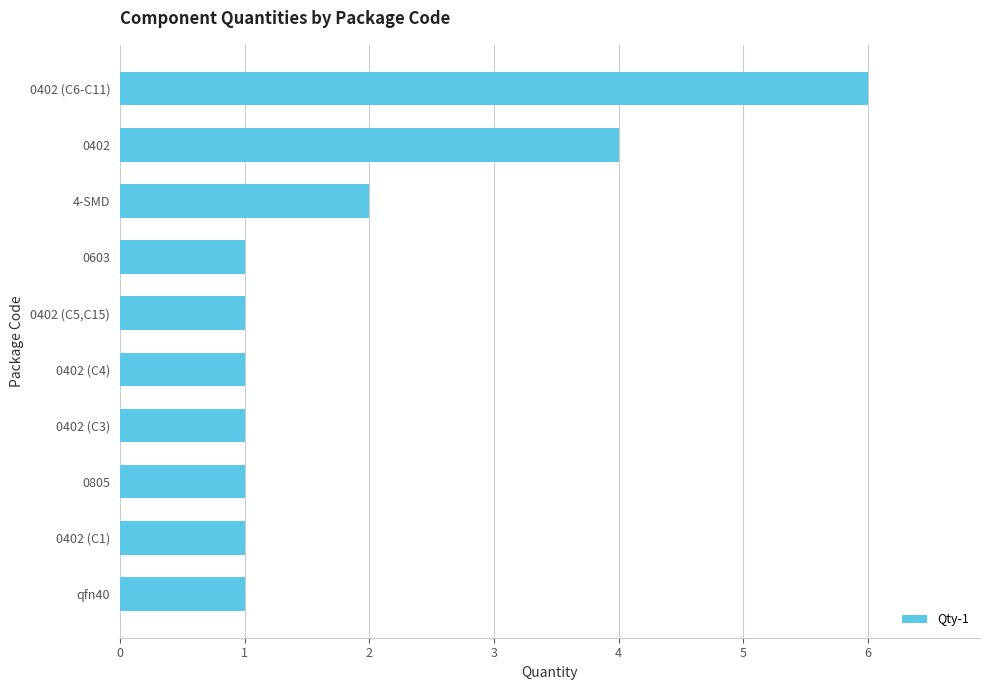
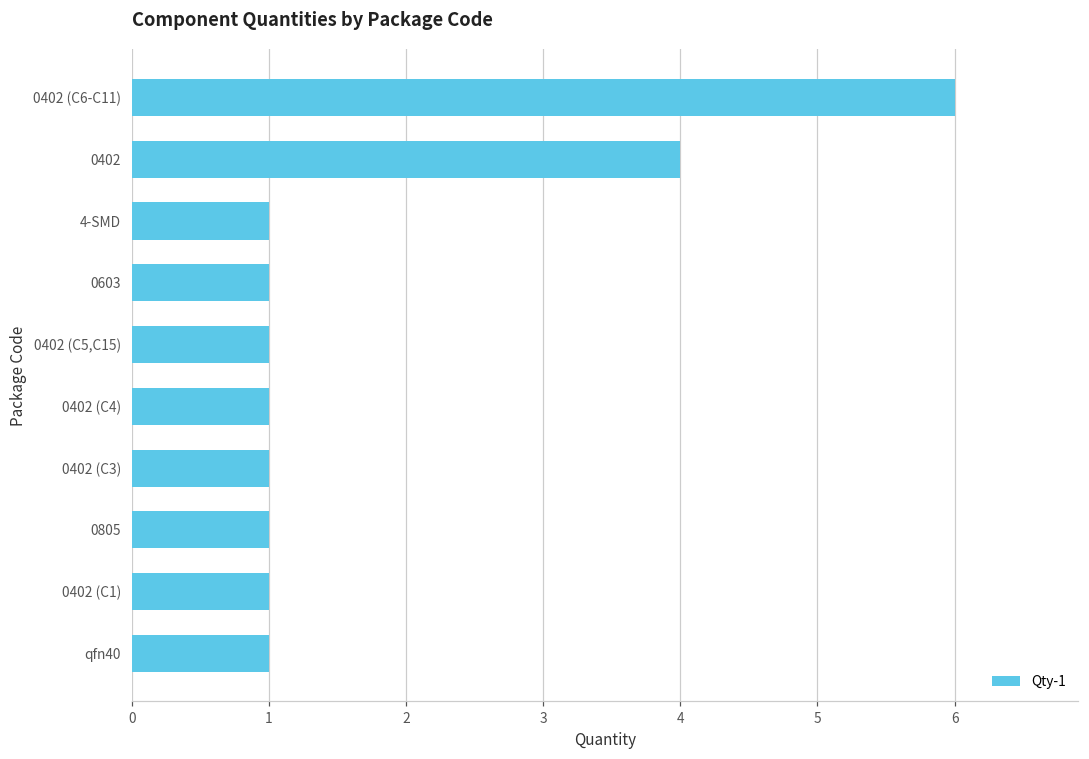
  {
    "0402 (C6-C11)": 6,
    "0402": 4,
-   "4-SMD": 2,
+   "4-SMD": 1,
    "0603": 1,
    "0402 (C5,C15)": 1,
    "0402 (C4)": 1,
    "0402 (C3)": 1,
    "0805": 1,
    "0402 (C1)": 1,
    "qfn40": 1
  }
